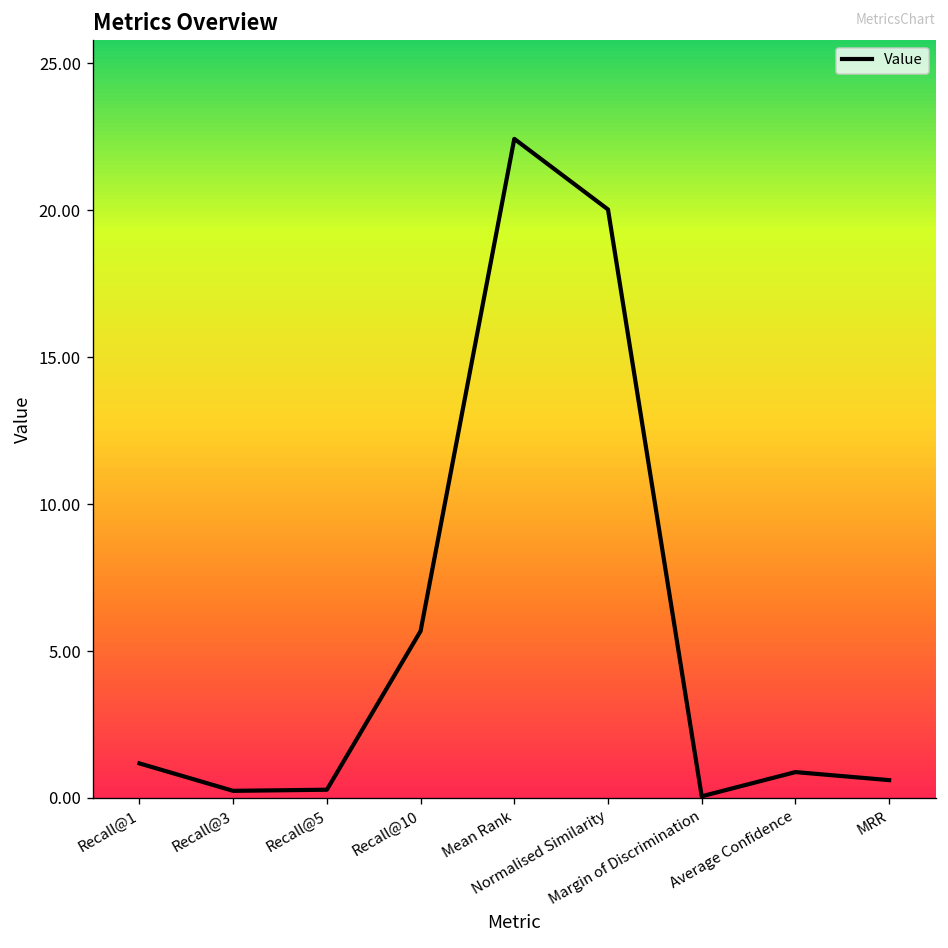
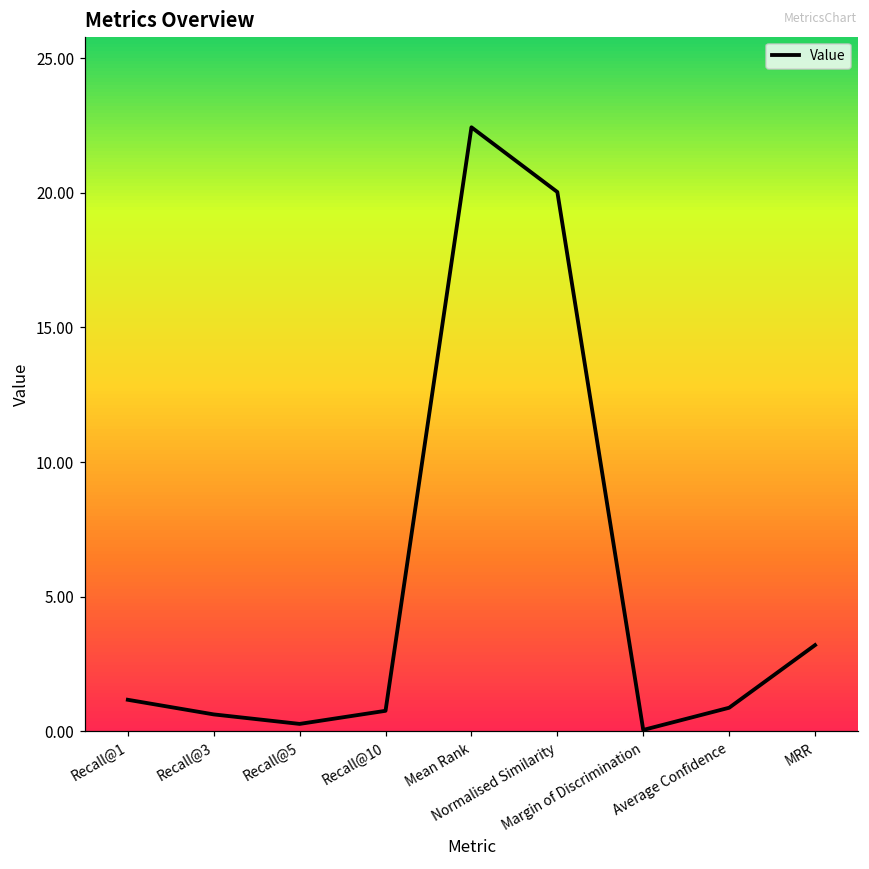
  {
    "Recall@1": 1.2,
-   "Recall@3": 0.2,
+   "Recall@3": 0.6,
    "Recall@5": 0.3,
-   "Recall@10": 5.7,
+   "Recall@10": 0.8,
    "Mean Rank": 22.4,
    "Normalised Similarity": 20.0,
    "Margin of Discrimination": 0.1,
    "Average Confidence": 0.9,
-   "MRR": 0.6
+   "MRR": 3.2
  }
